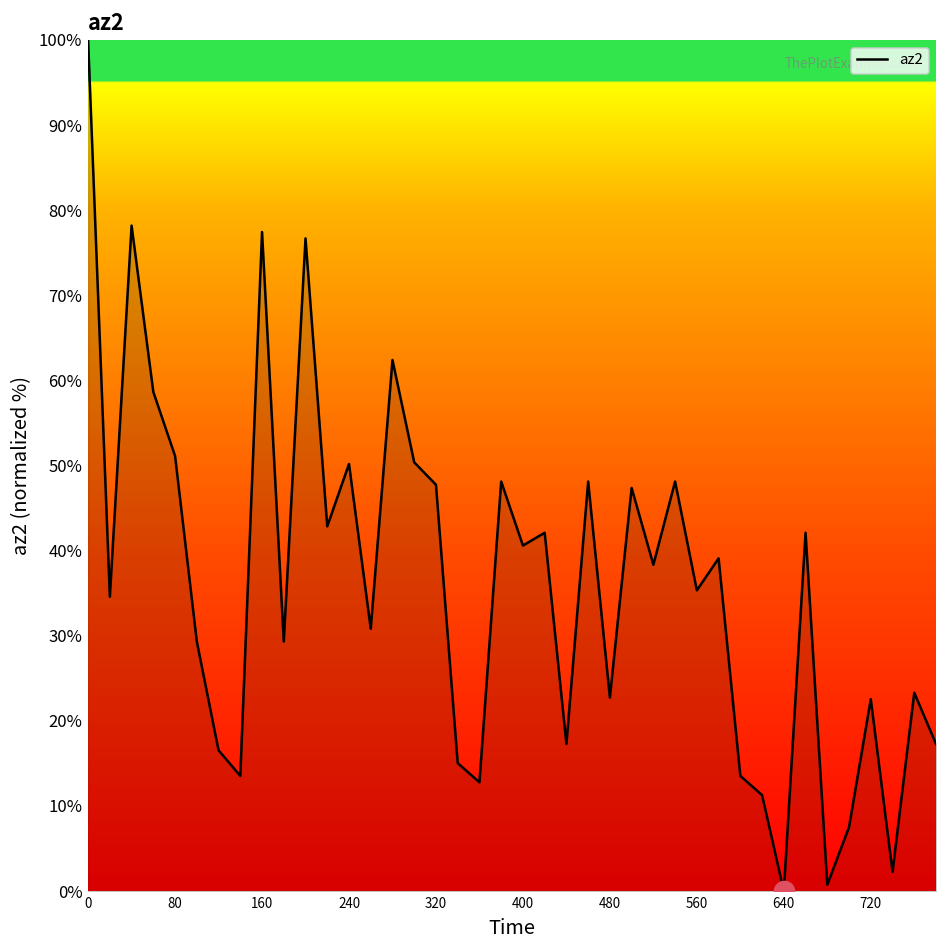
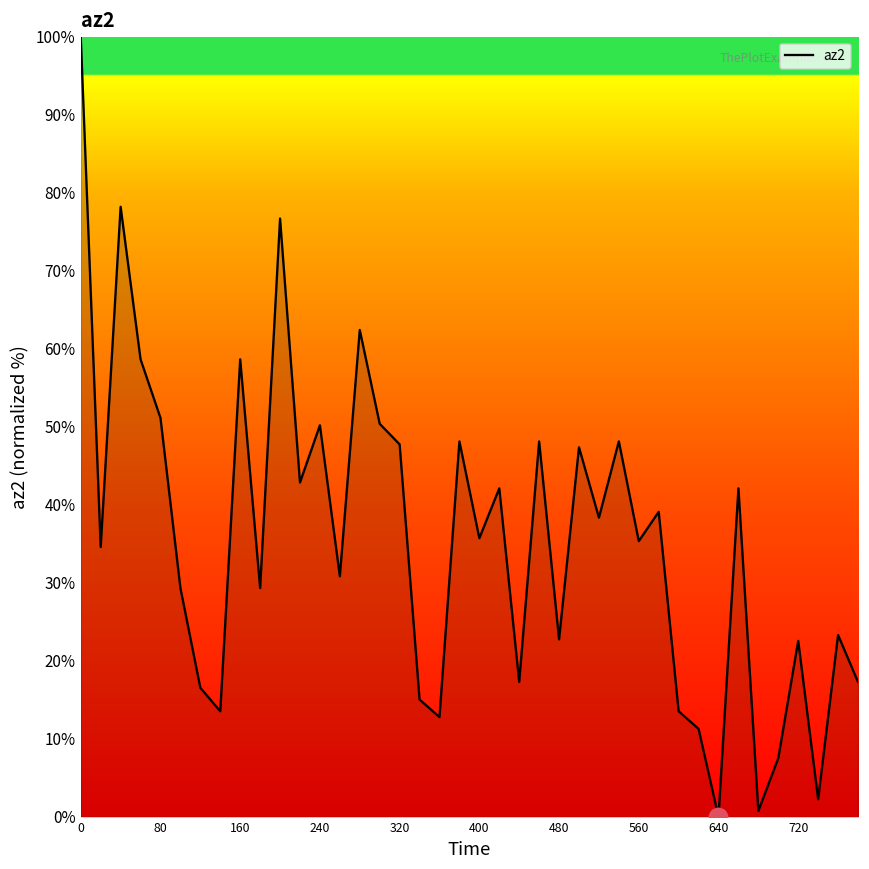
  {
    "az2": {
      "0": "100%",
      "80": "51%",
-     "160": "77%",
+     "160": "59%",
      "240": "50%",
      "320": "48%",
-     "400": "41%",
+     "400": "36%",
      "480": "23%",
      "560": "35%",
      "720": "23%"
    }
  }
